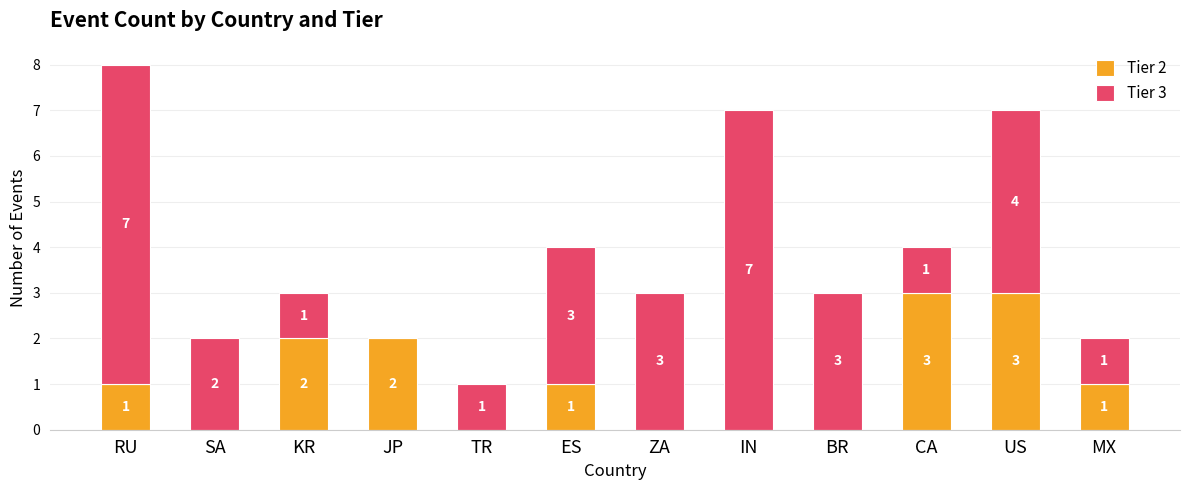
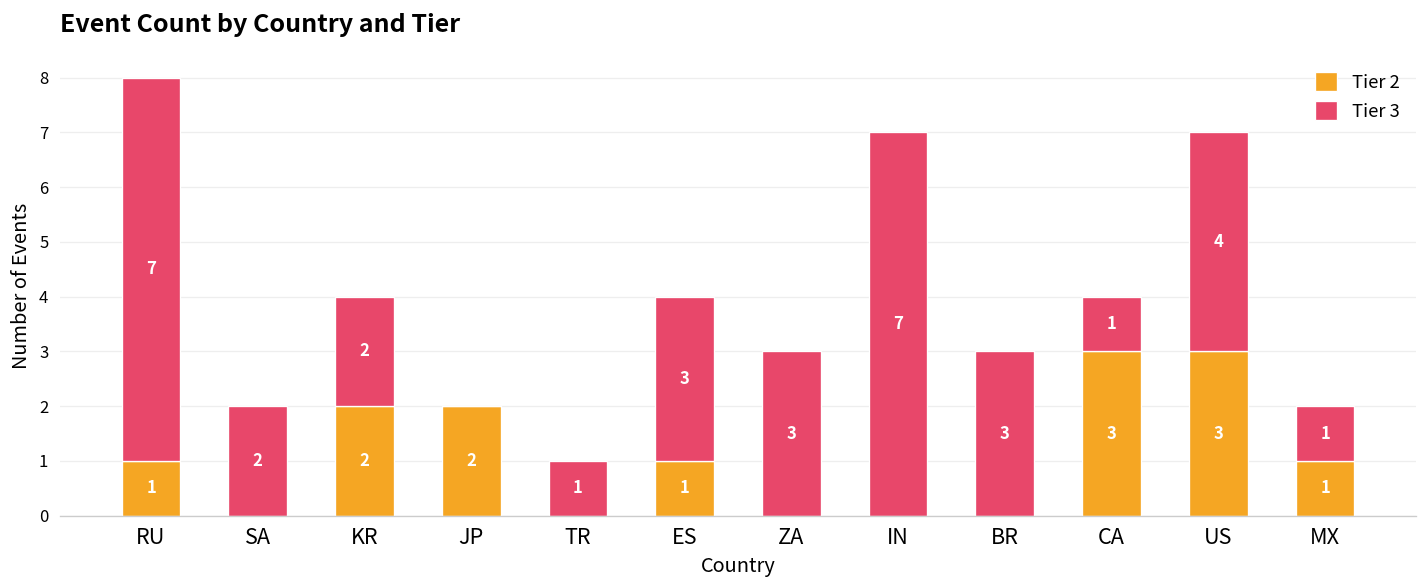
  {
    "Tier 2": {
      "RU": 1,
      "KR": 2,
      "JP": 2,
      "ES": 1,
      "CA": 3,
      "US": 3,
      "MX": 1
    },
    "Tier 3": {
      "RU": 7,
      "SA": 2,
-     "KR": 1,
+     "KR": 2,
      "TR": 1,
      "ES": 3,
      "ZA": 3,
      "IN": 7,
      "BR": 3,
      "CA": 1,
      "US": 4,
      "MX": 1
    }
  }
